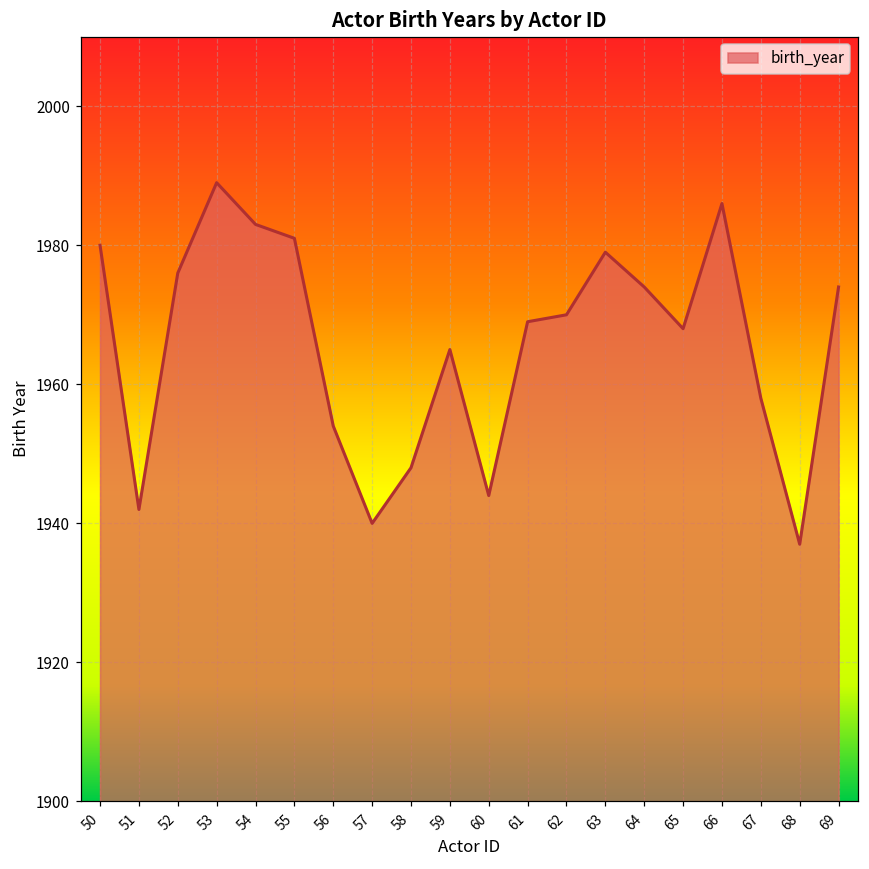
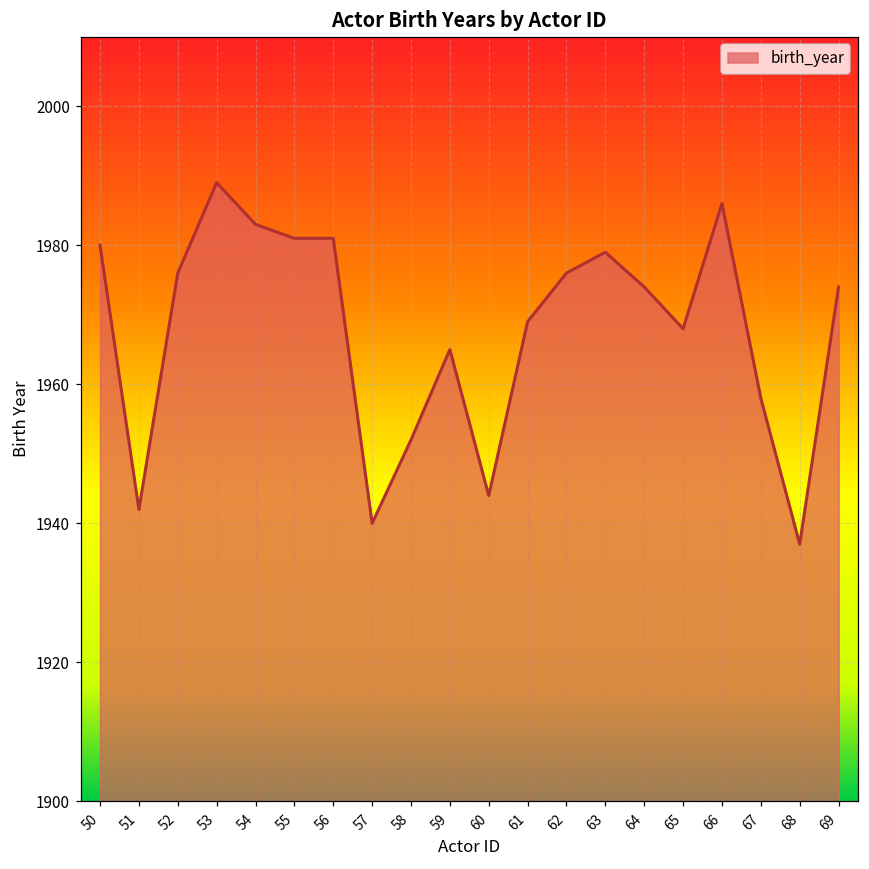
  {
    "50": 1980,
    "51": 1942,
    "52": 1976,
    "53": 1989,
    "54": 1983,
    "55": 1981,
-   "56": 1954,
+   "56": 1981,
    "57": 1940,
-   "58": 1948,
+   "58": 1952,
    "59": 1965,
    "60": 1944,
    "61": 1969,
-   "62": 1970,
+   "62": 1976,
    "63": 1979,
    "64": 1974,
    "65": 1968,
    "66": 1986,
    "67": 1958,
    "68": 1937,
    "69": 1974
  }
